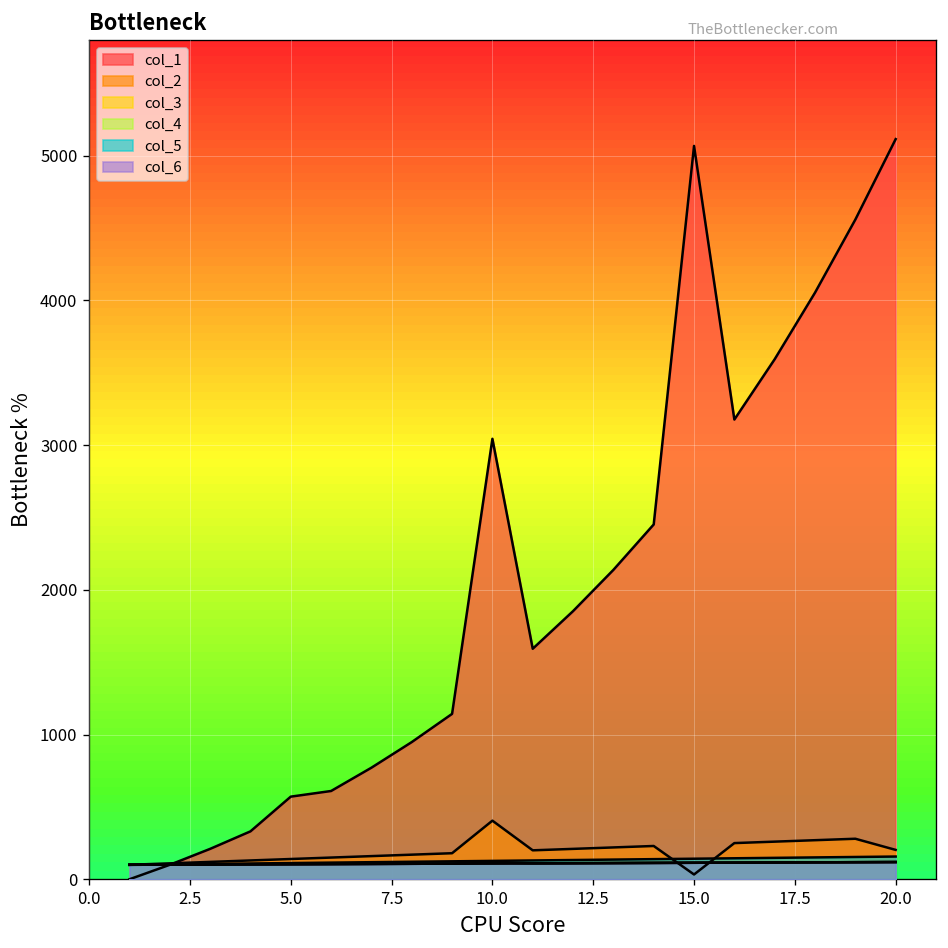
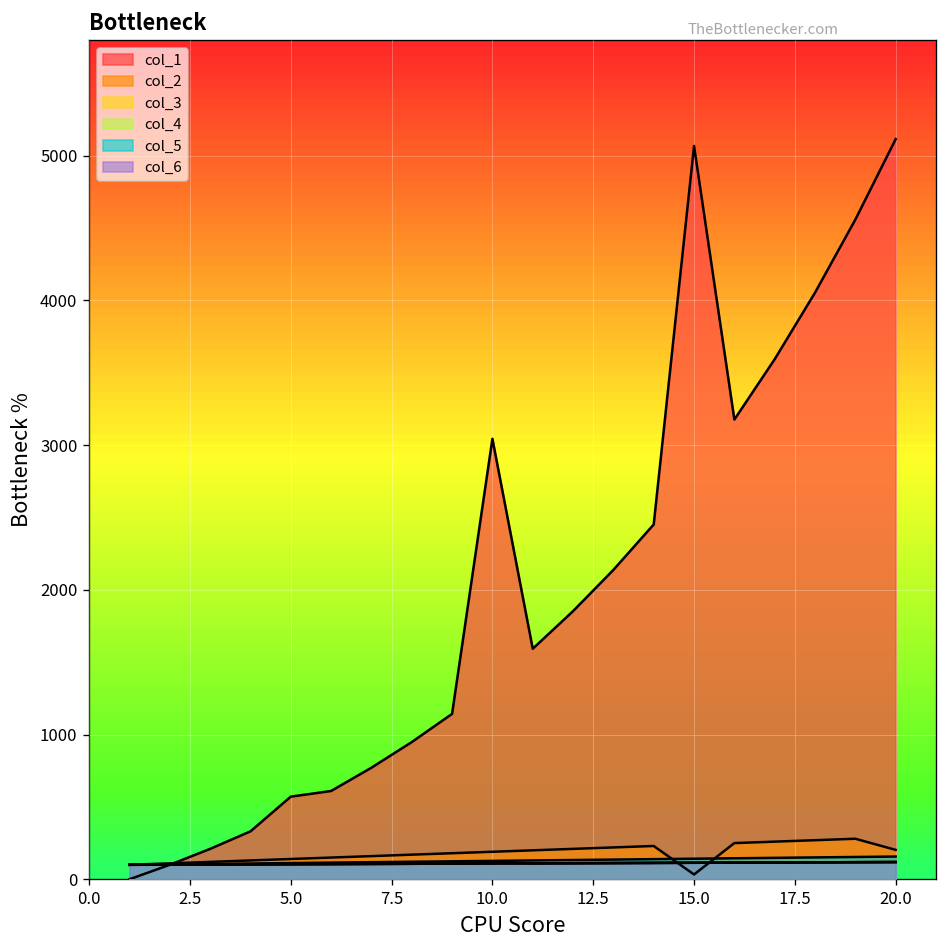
  {
    "col_1": {
      "5.0": 570,
      "10.0": 3040,
      "15.0": 5070,
      "20.0": 5120
    },
    "col_2": {
      "5.0": 140,
-     "10.0": 410,
+     "10.0": 190,
      "15.0": 30,
      "20.0": 200
    },
    "col_5": {
      "15.0": 140,
      "20.0": 160
    }
  }
